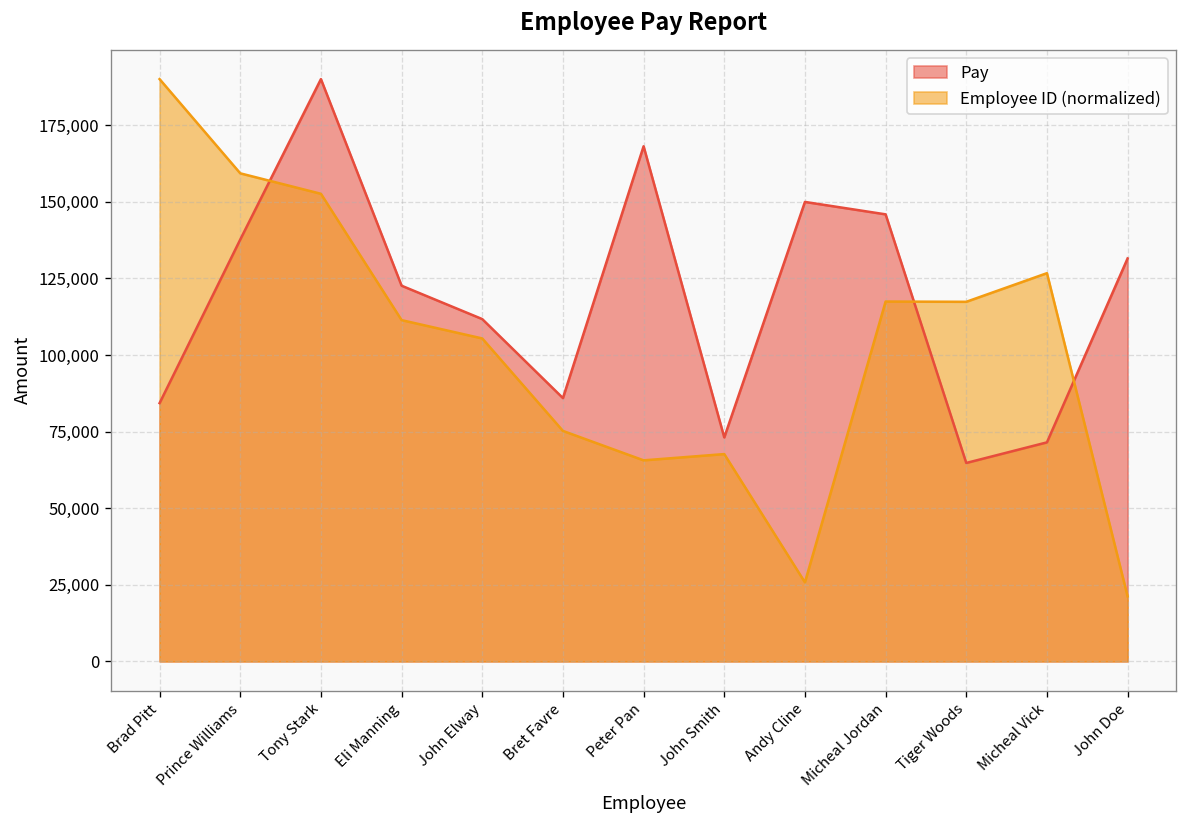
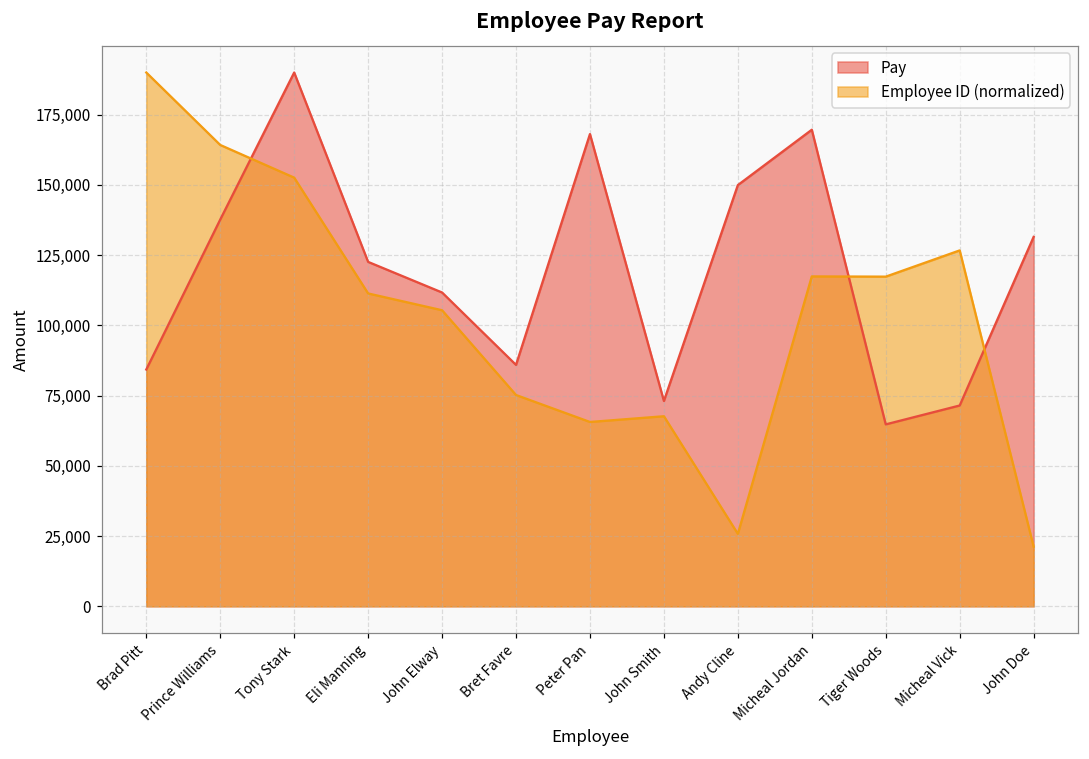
  {
    "Pay": {
      "Brad Pitt": "84,000",
      "Prince Williams": "138,000",
      "Tony Stark": "190,000",
      "Eli Manning": "123,000",
      "John Elway": "112,000",
      "Bret Favre": "86,000",
      "Peter Pan": "168,000",
      "John Smith": "73,000",
      "Andy Cline": "150,000",
-     "Micheal Jordan": "146,000",
+     "Micheal Jordan": "170,000",
      "Tiger Woods": "65,000",
      "Micheal Vick": "71,000",
      "John Doe": "132,000"
    },
    "Employee ID (normalized)": {
      "Brad Pitt": "190,000",
-     "Prince Williams": "159,000",
+     "Prince Williams": "164,000",
      "Tony Stark": "153,000",
      "Eli Manning": "111,000",
      "John Elway": "105,000",
      "Bret Favre": "75,000",
      "Peter Pan": "66,000",
      "John Smith": "68,000",
      "Andy Cline": "26,000",
      "Micheal Jordan": "117,000",
      "Tiger Woods": "117,000",
      "Micheal Vick": "127,000",
      "John Doe": "21,000"
    }
  }
